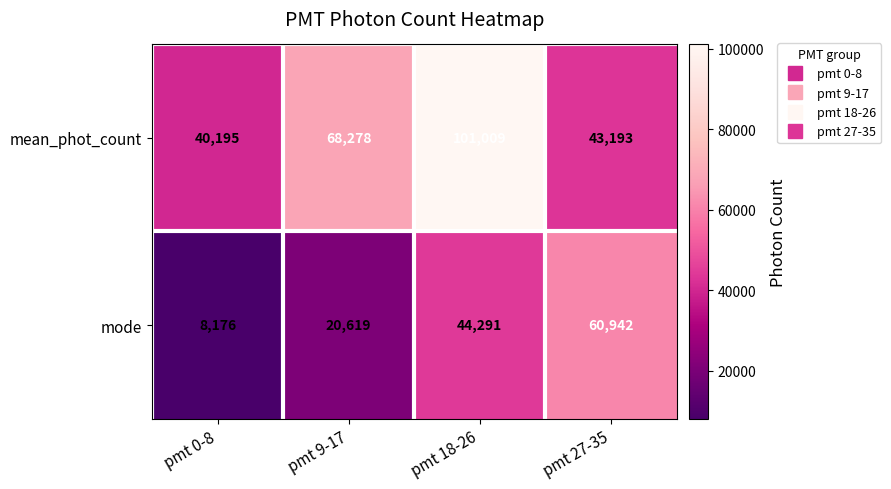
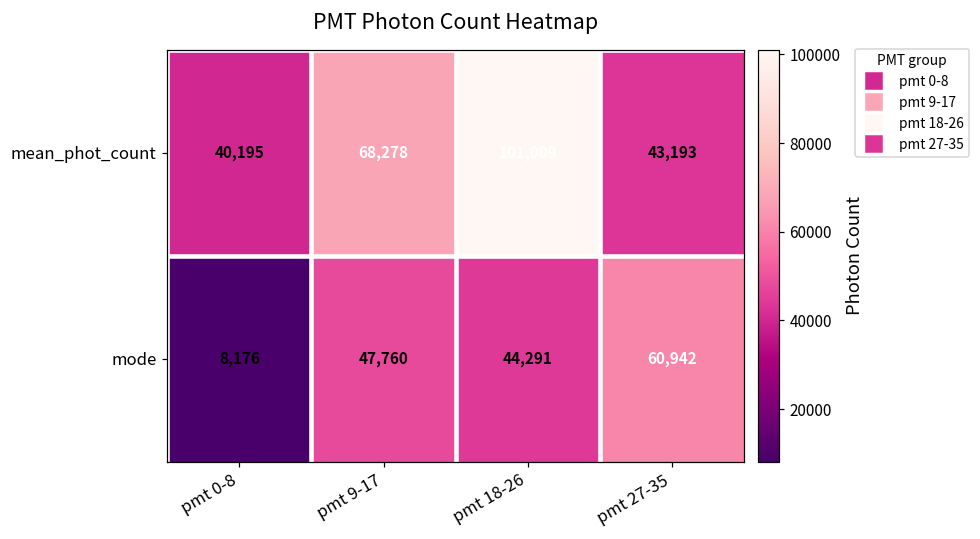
  {
    "mean_phot_count": {
      "pmt 0-8": "40,195",
      "pmt 9-17": "68,278",
      "pmt 27-35": "43,193"
    },
    "mode": {
      "pmt 0-8": "8,176",
-     "pmt 9-17": "20,619",
+     "pmt 9-17": "47,760",
      "pmt 18-26": "44,291",
      "pmt 27-35": "60,942"
    }
  }
